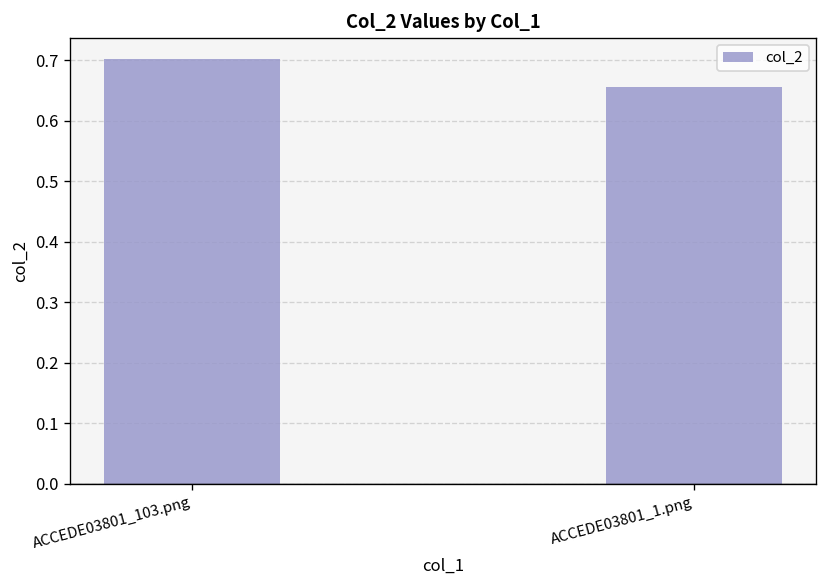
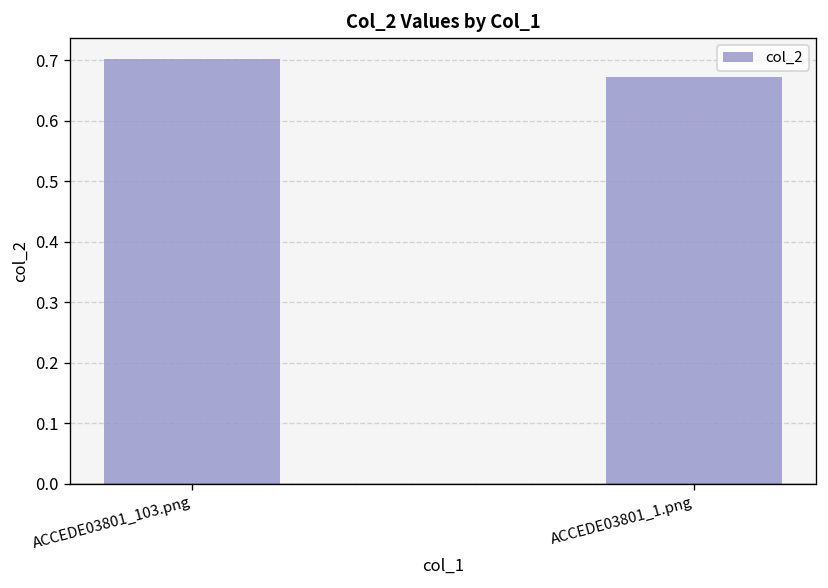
  {
    "ACCEDE03801_103.png": 0.70,
-   "ACCEDE03801_1.png": 0.66
+   "ACCEDE03801_1.png": 0.67
  }
